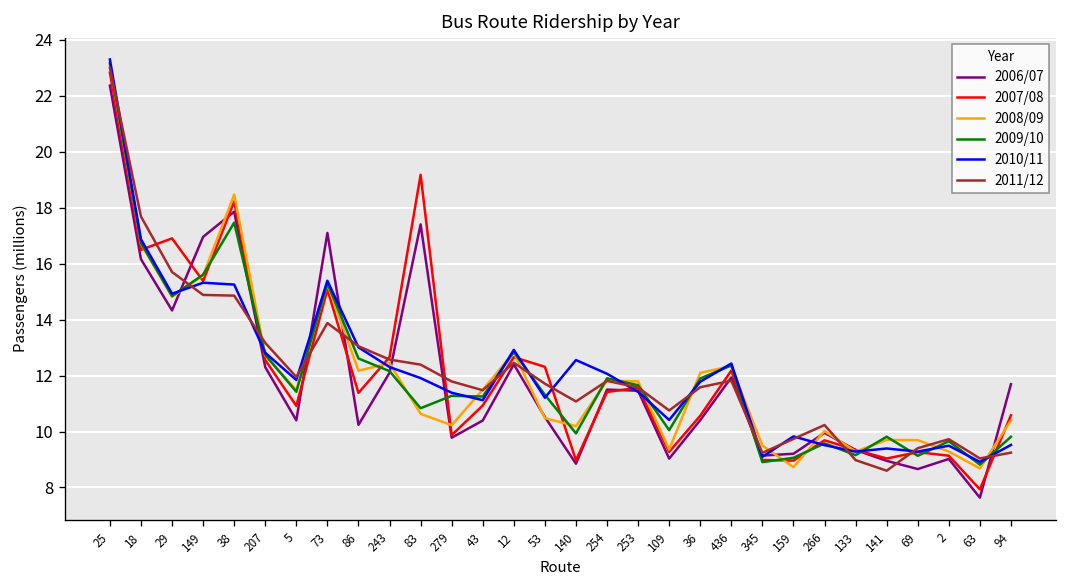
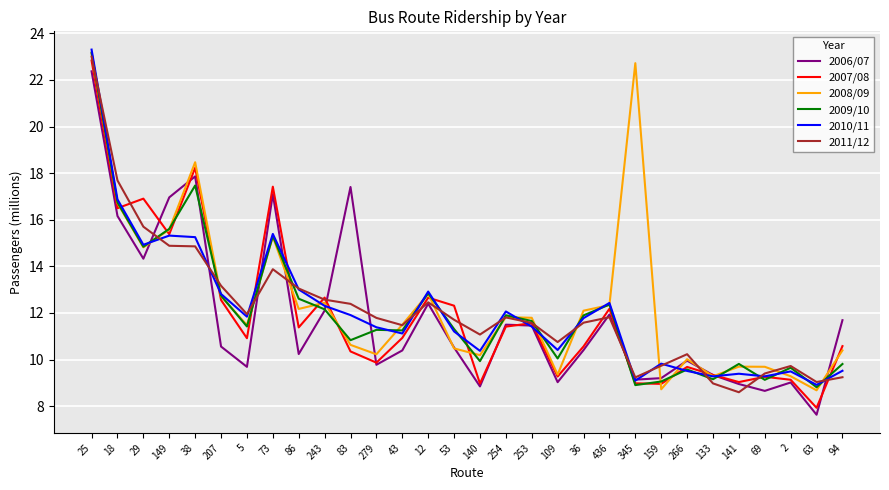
  {
    "2006/07": {
      "25": 22.4,
      "18": 16.2,
      "29": 14.3,
      "149": 17.0,
      "38": 17.9,
-     "207": 12.3,
-     "5": 10.4,
+     "207": 10.6,
+     "5": 9.7,
      "73": 17.1,
      "86": 10.2,
      "83": 17.4,
      "43": 10.4,
      "140": 8.8,
      "109": 9.0,
      "36": 10.4,
      "436": 11.9,
      "159": 9.2,
      "69": 8.7,
      "2": 9.0,
      "63": 7.6,
      "94": 11.7
    },
    "2007/08": {
      "25": 22.8,
      "18": 16.5,
      "29": 16.9,
      "38": 18.2,
      "207": 12.6,
      "5": 10.9,
-     "73": 15.1,
+     "73": 17.4,
      "86": 11.4,
-     "83": 19.2,
+     "83": 10.4,
      "43": 10.9,
      "12": 12.7,
      "53": 12.3,
      "140": 9.0,
      "36": 10.6,
      "436": 12.2,
      "266": 9.7,
      "2": 9.1,
      "63": 7.9,
      "94": 10.6
    },
    "2008/09": {
      "38": 18.5,
      "86": 12.2,
      "243": 12.4,
      "83": 10.6,
      "279": 10.2,
      "140": 10.2,
      "253": 11.8,
      "36": 12.1,
-     "345": 9.5,
+     "345": 22.7,
      "159": 8.7,
      "141": 9.7,
      "69": 9.7,
      "2": 9.3,
      "63": 8.7,
      "94": 10.4
    },
    "2009/10": {
      "38": 17.5,
      "86": 12.6,
      "83": 10.8,
      "279": 11.3,
      "43": 11.3,
      "140": 9.9,
      "109": 10.0,
      "36": 11.9,
      "133": 9.2,
      "141": 9.8,
      "69": 9.1,
      "94": 9.8
    },
    "2010/11": {
      "25": 23.3,
      "18": 16.9,
      "38": 15.3,
      "5": 11.8,
      "243": 12.3,
      "83": 11.9,
      "279": 11.4,
      "43": 11.1,
-     "140": 12.6,
+     "140": 10.4,
      "254": 12.1,
      "109": 10.4,
      "36": 11.8,
      "141": 9.4,
      "2": 9.5,
      "94": 9.5
    },
    "2011/12": {
      "25": 23.0,
      "18": 17.7,
      "29": 15.7,
      "149": 14.9,
      "38": 14.9,
      "207": 13.2,
      "5": 12.0,
      "73": 13.9,
      "83": 12.4,
      "279": 11.8,
      "53": 11.7,
      "140": 11.1,
      "109": 10.8,
      "36": 11.6,
      "436": 11.8,
      "266": 10.2,
      "133": 9.0,
      "141": 8.6,
      "69": 9.4,
      "63": 9.0,
      "94": 9.2
    }
  }
